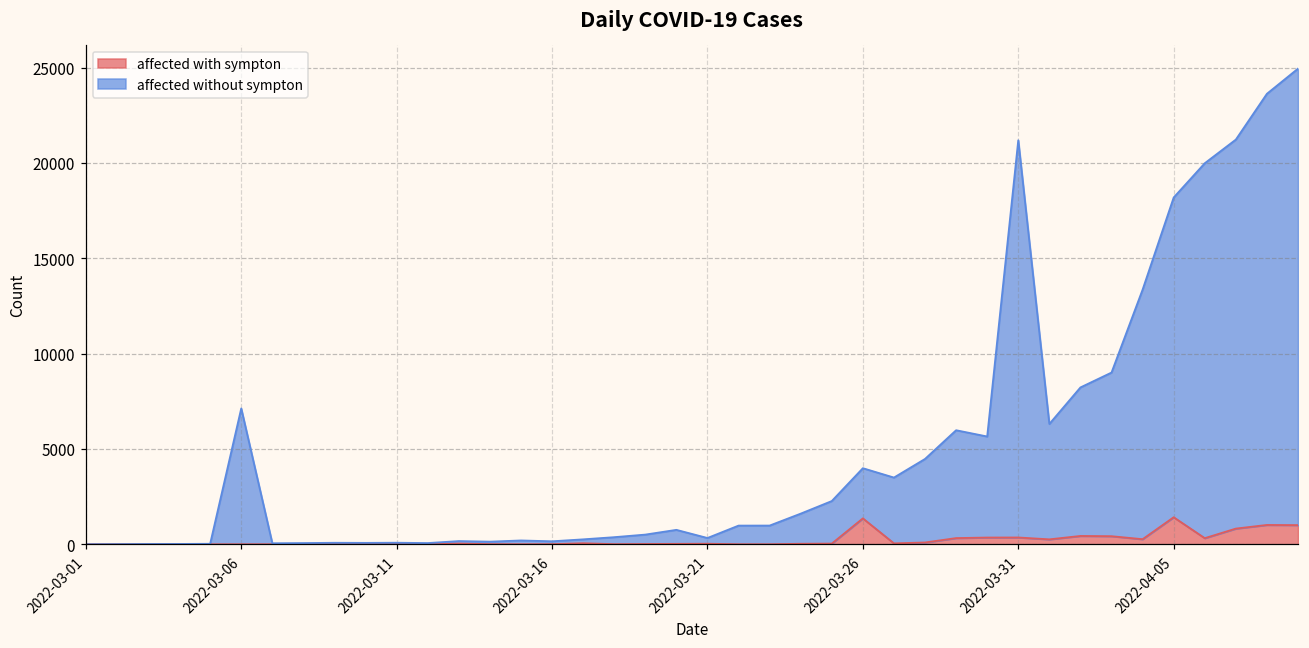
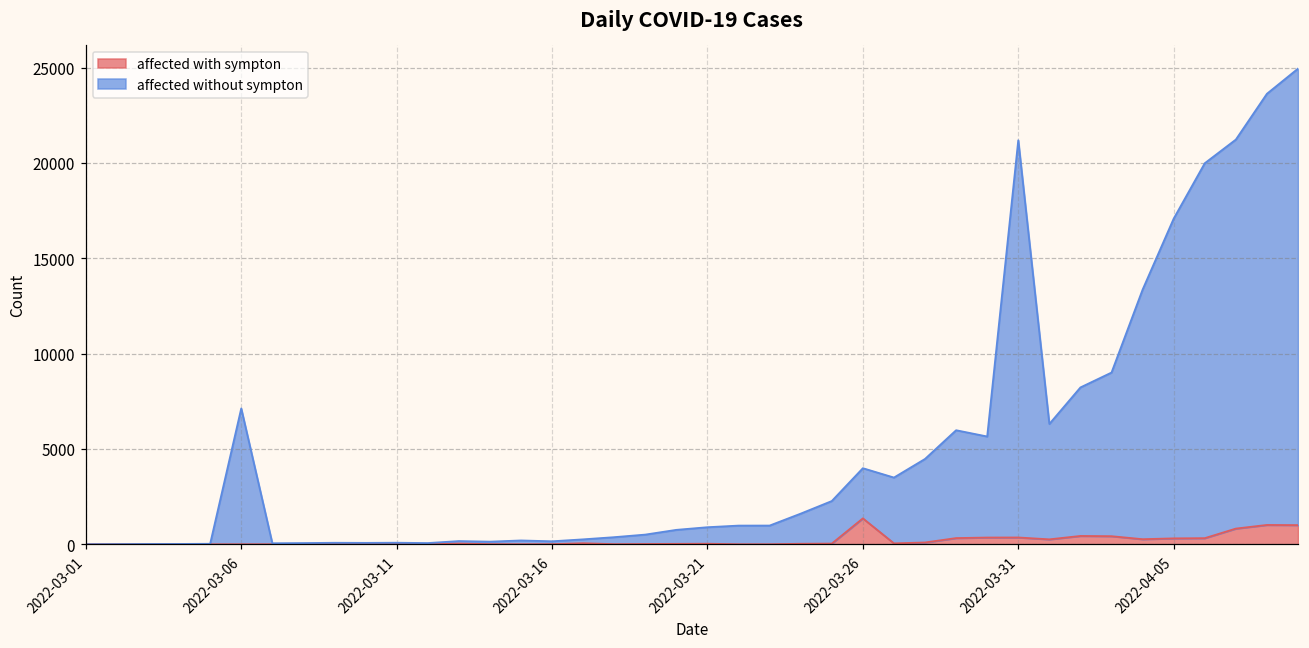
  {
    "affected with sympton": {
      "2022-03-06": 0,
      "2022-03-16": 0,
      "2022-03-21": 0,
      "2022-03-26": 1400,
      "2022-03-31": 400,
-     "2022-04-05": 1400
+     "2022-04-05": 300
    },
    "affected without sympton": {
      "2022-03-06": 7100,
      "2022-03-16": 200,
-     "2022-03-21": 300,
+     "2022-03-21": 900,
      "2022-03-26": 2600,
      "2022-03-31": 20800,
      "2022-04-05": 16800
    }
  }
